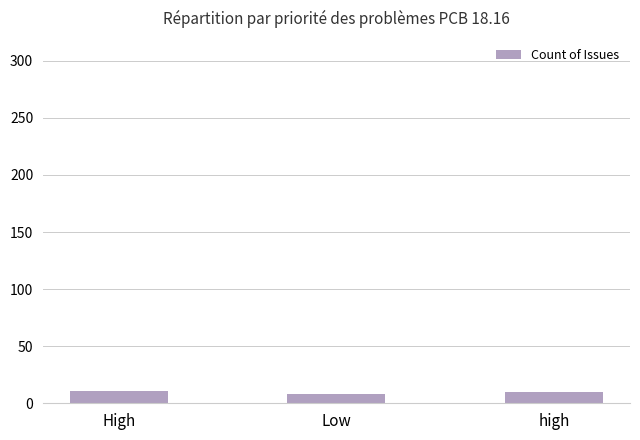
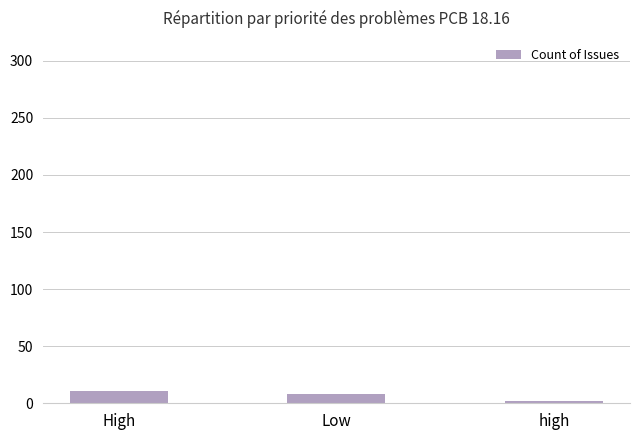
  {
    "High": 11,
    "Low": 8,
-   "high": 10
+   "high": 2
  }
